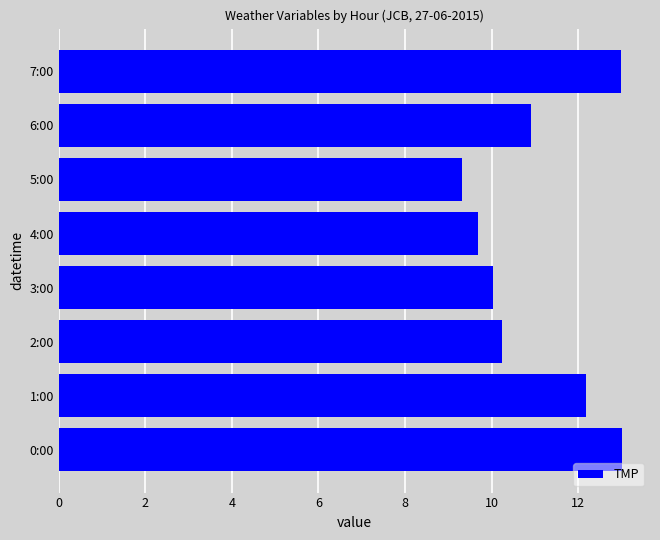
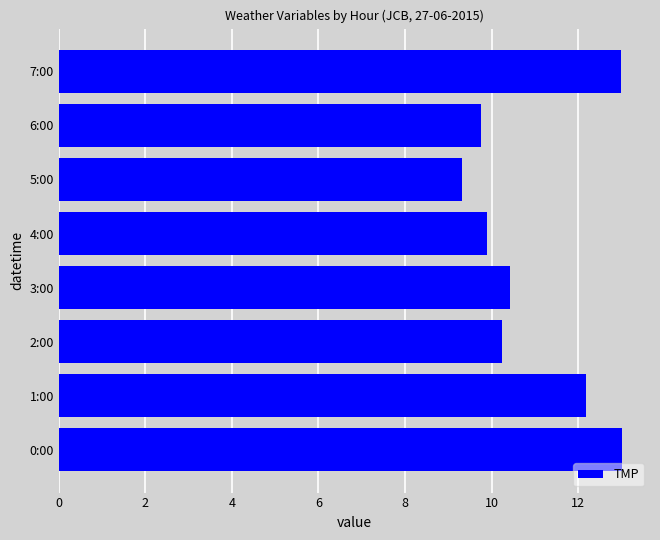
  {
    "7:00": 13.0,
-   "6:00": 10.9,
+   "6:00": 9.8,
    "5:00": 9.3,
-   "4:00": 9.7,
-   "3:00": 10.0,
+   "4:00": 9.9,
+   "3:00": 10.4,
    "2:00": 10.2,
    "1:00": 12.2,
    "0:00": 13.0
  }
